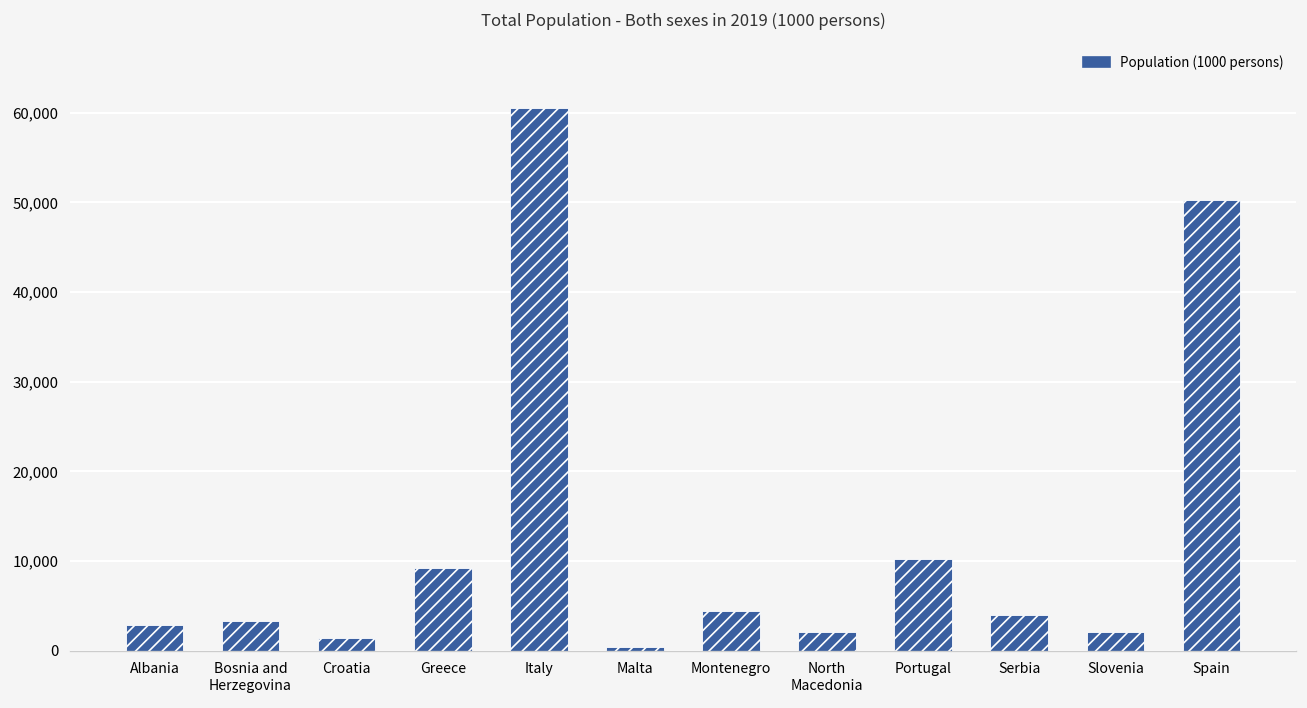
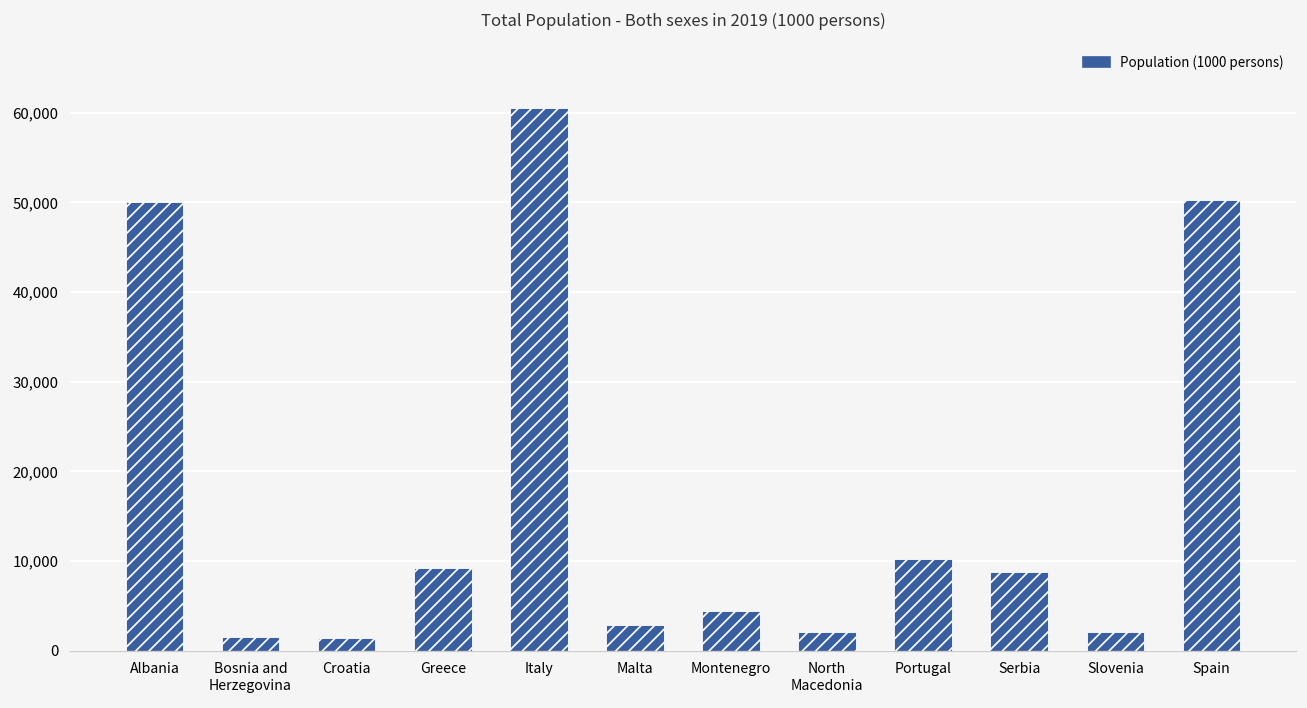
  {
-   "Albania": "3,000",
-   "Bosnia and Herzegovina": "3,000",
+   "Albania": "50,000",
+   "Bosnia and Herzegovina": "2,000",
    "Croatia": "1,000",
    "Greece": "9,000",
    "Italy": "61,000",
-   "Malta": "0",
+   "Malta": "3,000",
    "Montenegro": "4,000",
    "North Macedonia": "2,000",
    "Portugal": "10,000",
-   "Serbia": "4,000",
+   "Serbia": "9,000",
    "Slovenia": "2,000",
    "Spain": "50,000"
  }
